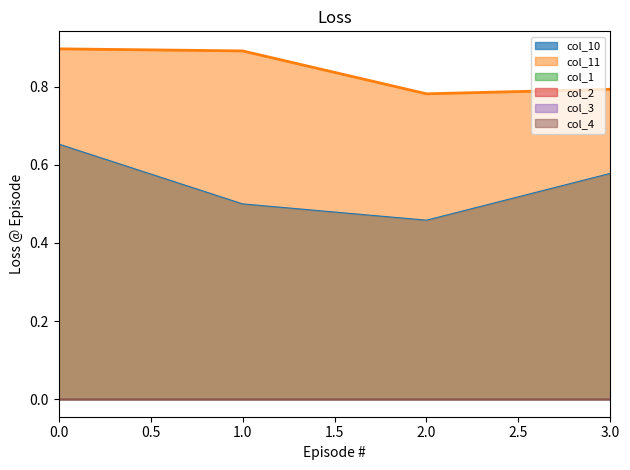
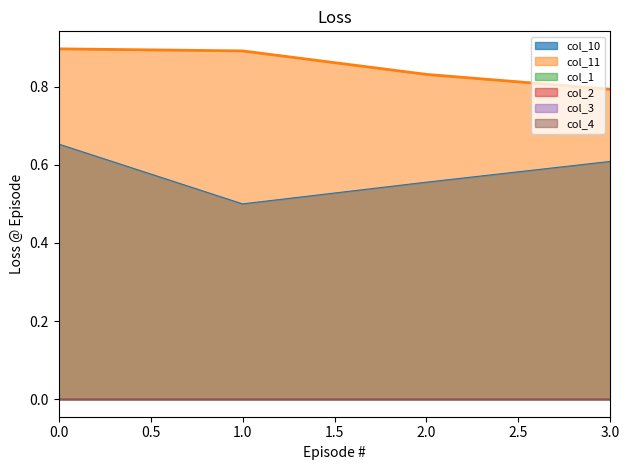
  {
    "col_10": {
      "0.0": 0.65,
      "1.0": 0.50,
-     "2.0": 0.46,
-     "3.0": 0.58
+     "2.0": 0.56,
+     "3.0": 0.61
    },
    "col_11": {
      "0.0": 0.90,
      "1.0": 0.89,
-     "2.0": 0.78,
+     "2.0": 0.83,
      "3.0": 0.79
    },
    "col_4": {
      "0.0": 0.00,
      "1.0": 0.00,
      "2.0": 0.00,
      "3.0": 0.00
    }
  }
